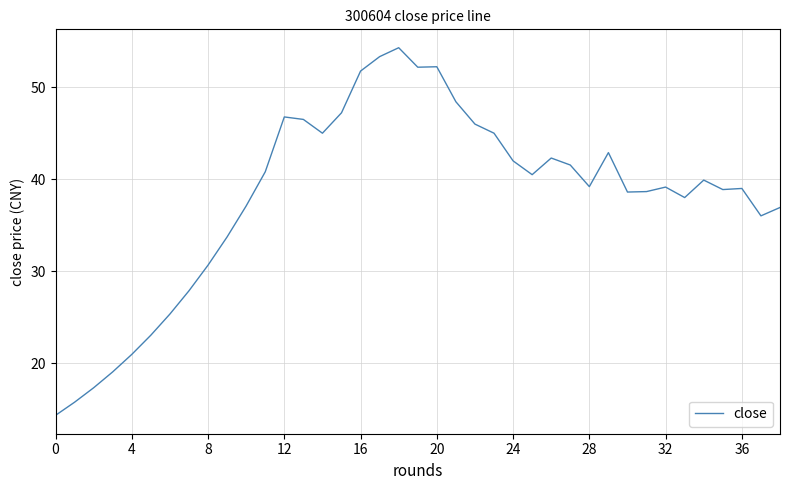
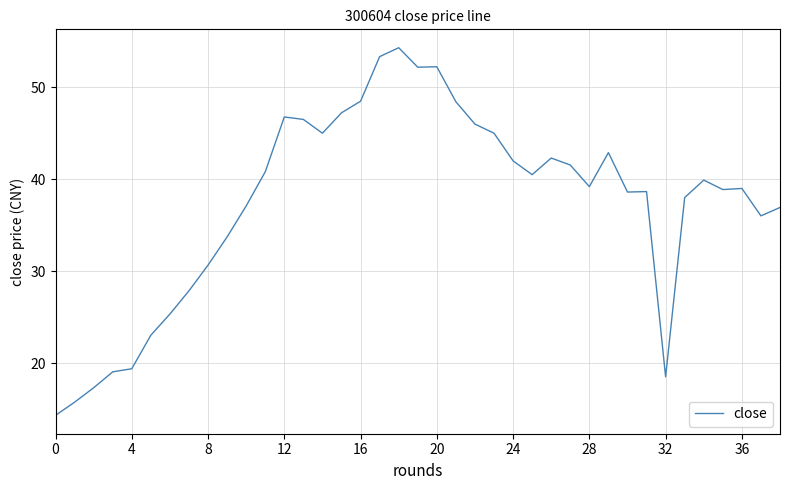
  {
    "0": 14,
-   "4": 21,
+   "4": 19,
    "8": 31,
    "12": 47,
-   "16": 52,
+   "16": 48,
    "20": 52,
    "24": 42,
    "28": 39,
-   "32": 39,
+   "32": 19,
    "36": 39
  }
